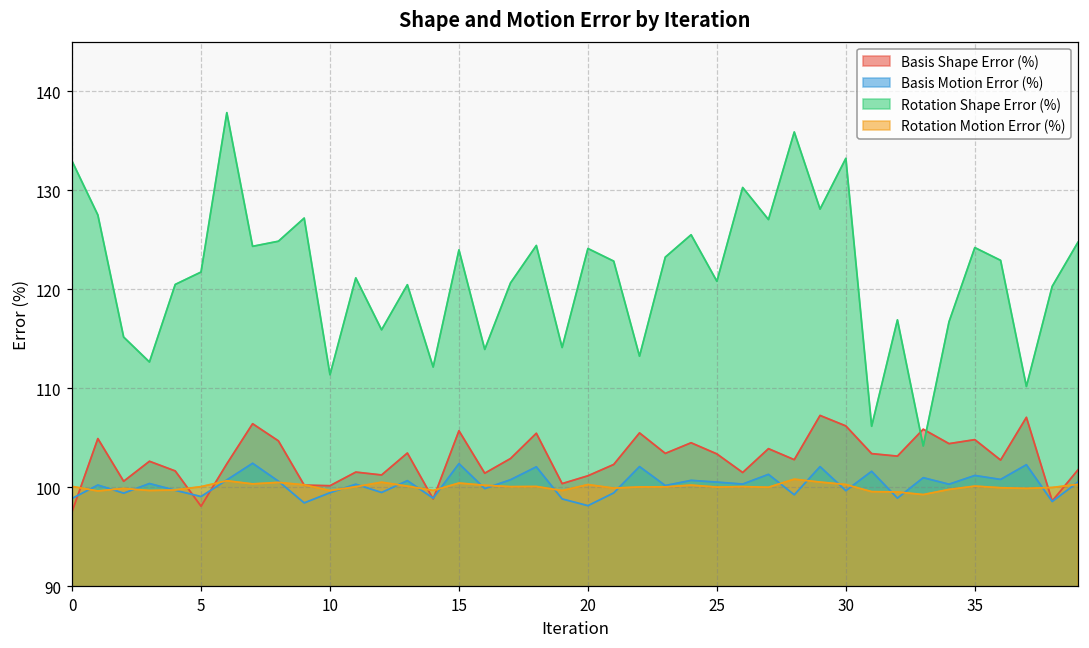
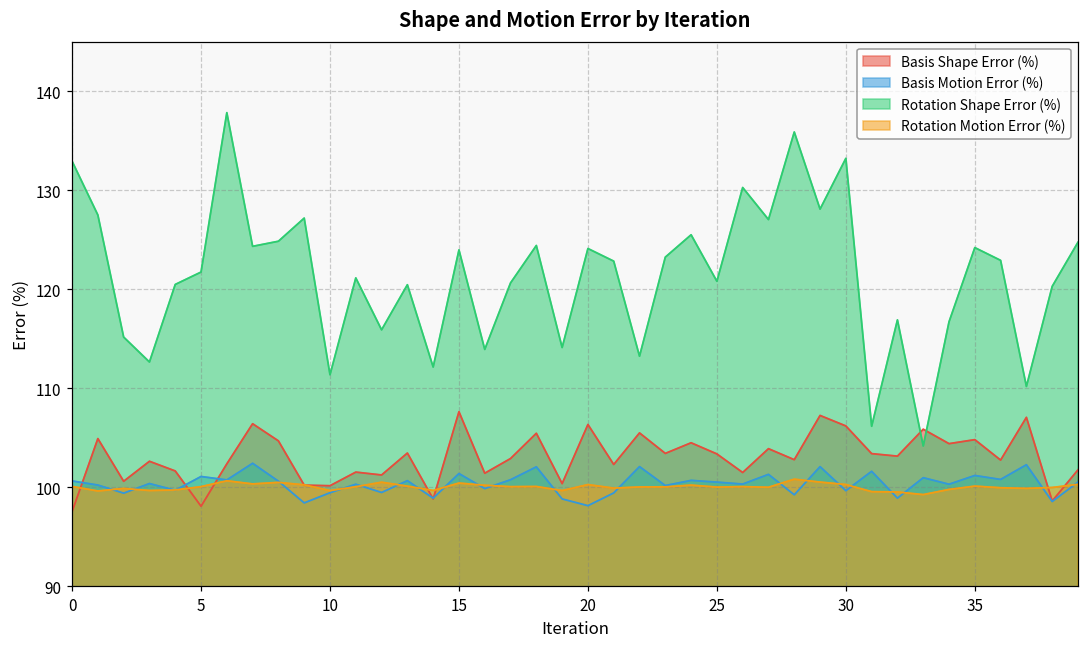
  {
    "Basis Shape Error (%)": {
      "0": 98,
      "5": 98,
      "10": 100,
-     "15": 106,
-     "20": 101,
+     "15": 108,
+     "20": 106,
      "25": 103,
      "30": 106,
      "35": 105
    },
    "Basis Motion Error (%)": {
-     "0": 99,
-     "5": 99,
-     "15": 102,
+     "0": 101,
+     "5": 101,
+     "15": 101,
      "20": 98,
      "25": 101,
      "30": 100,
      "35": 101
    },
    "Rotation Shape Error (%)": {
      "0": 133,
      "5": 122,
      "10": 111,
      "15": 124,
      "20": 124,
      "25": 121,
      "30": 133,
      "35": 124
    },
    "Rotation Motion Error (%)": {
      "0": 100,
      "5": 100,
      "15": 100,
      "20": 100,
      "25": 100,
      "30": 100,
      "35": 100
    }
  }
